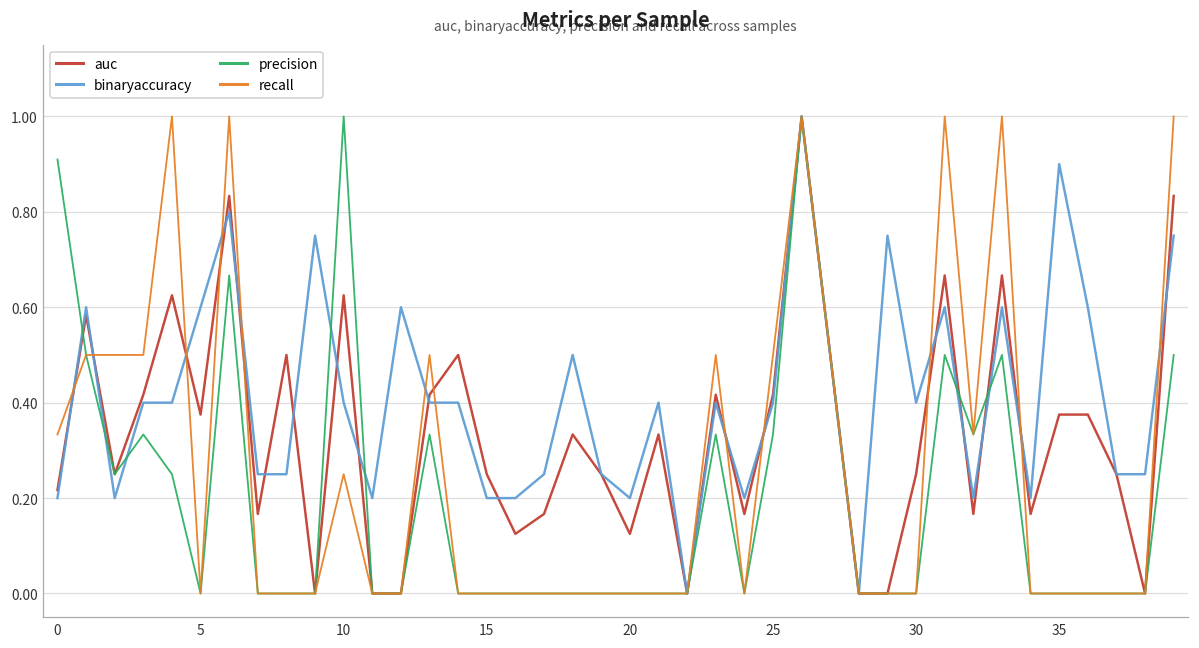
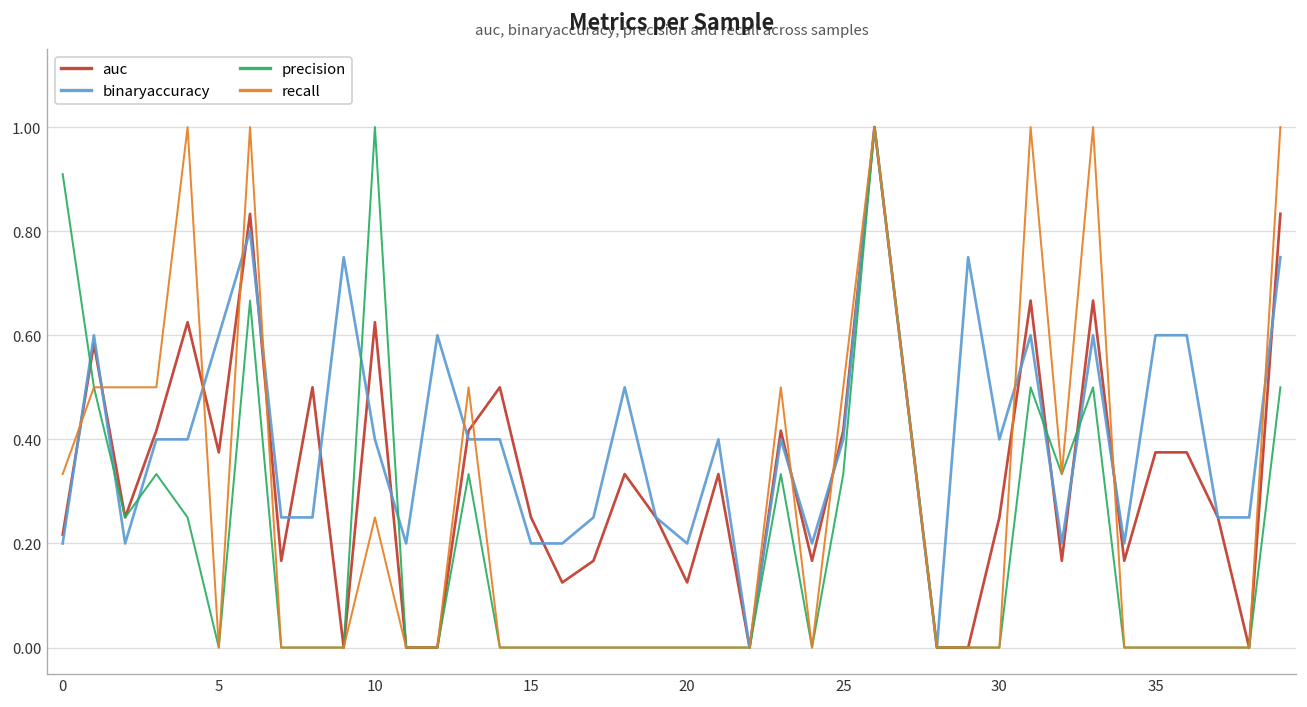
  {
    "auc": {
      "0": 0.22,
      "5": 0.38,
      "10": 0.63,
      "15": 0.25,
      "20": 0.13,
      "25": 0.42,
      "30": 0.25,
      "35": 0.38
    },
    "binaryaccuracy": {
      "0": 0.2,
      "5": 0.6,
      "10": 0.4,
      "15": 0.2,
      "20": 0.2,
      "25": 0.4,
      "30": 0.4,
-     "35": 0.9
+     "35": 0.6
    },
    "precision": {
      "0": 0.91,
      "10": 1.0,
      "25": 0.33
    },
    "recall": {
      "0": 0.33,
      "10": 0.25,
      "25": 0.5
    }
  }
